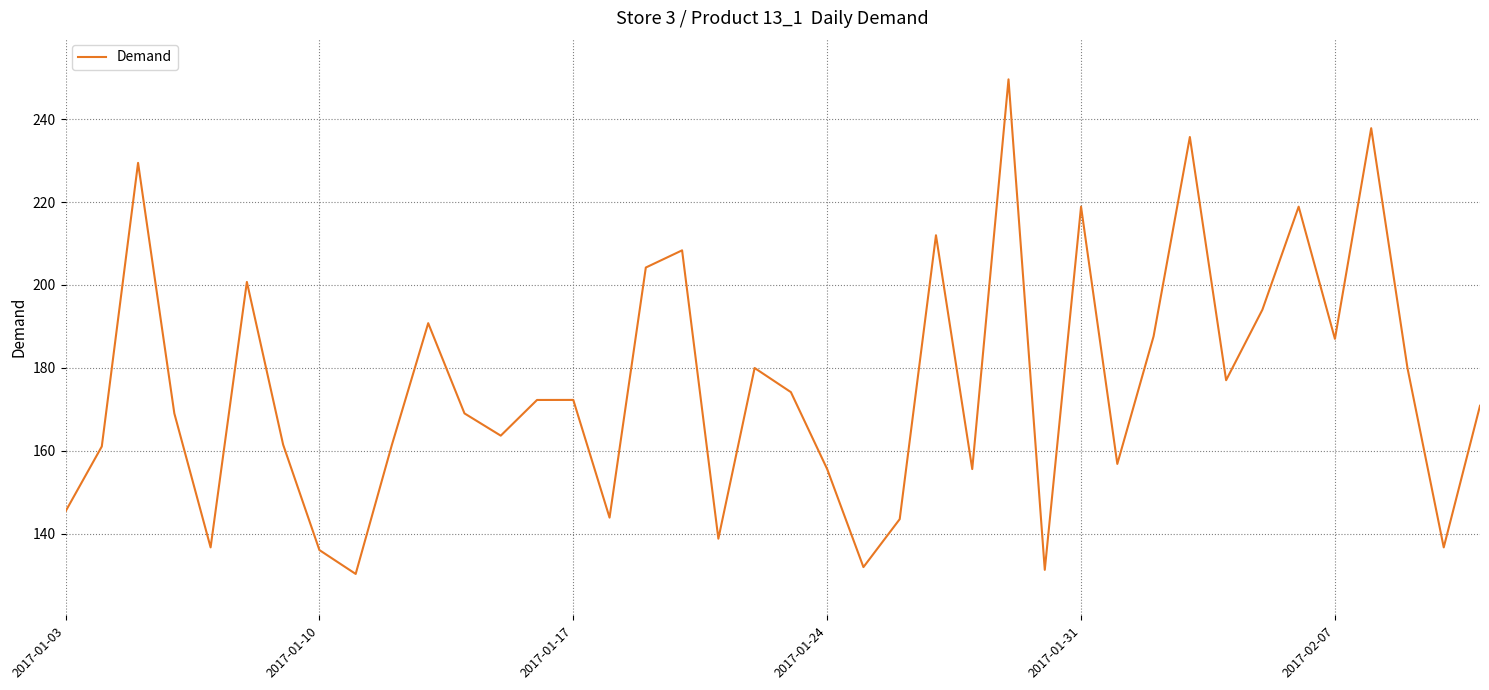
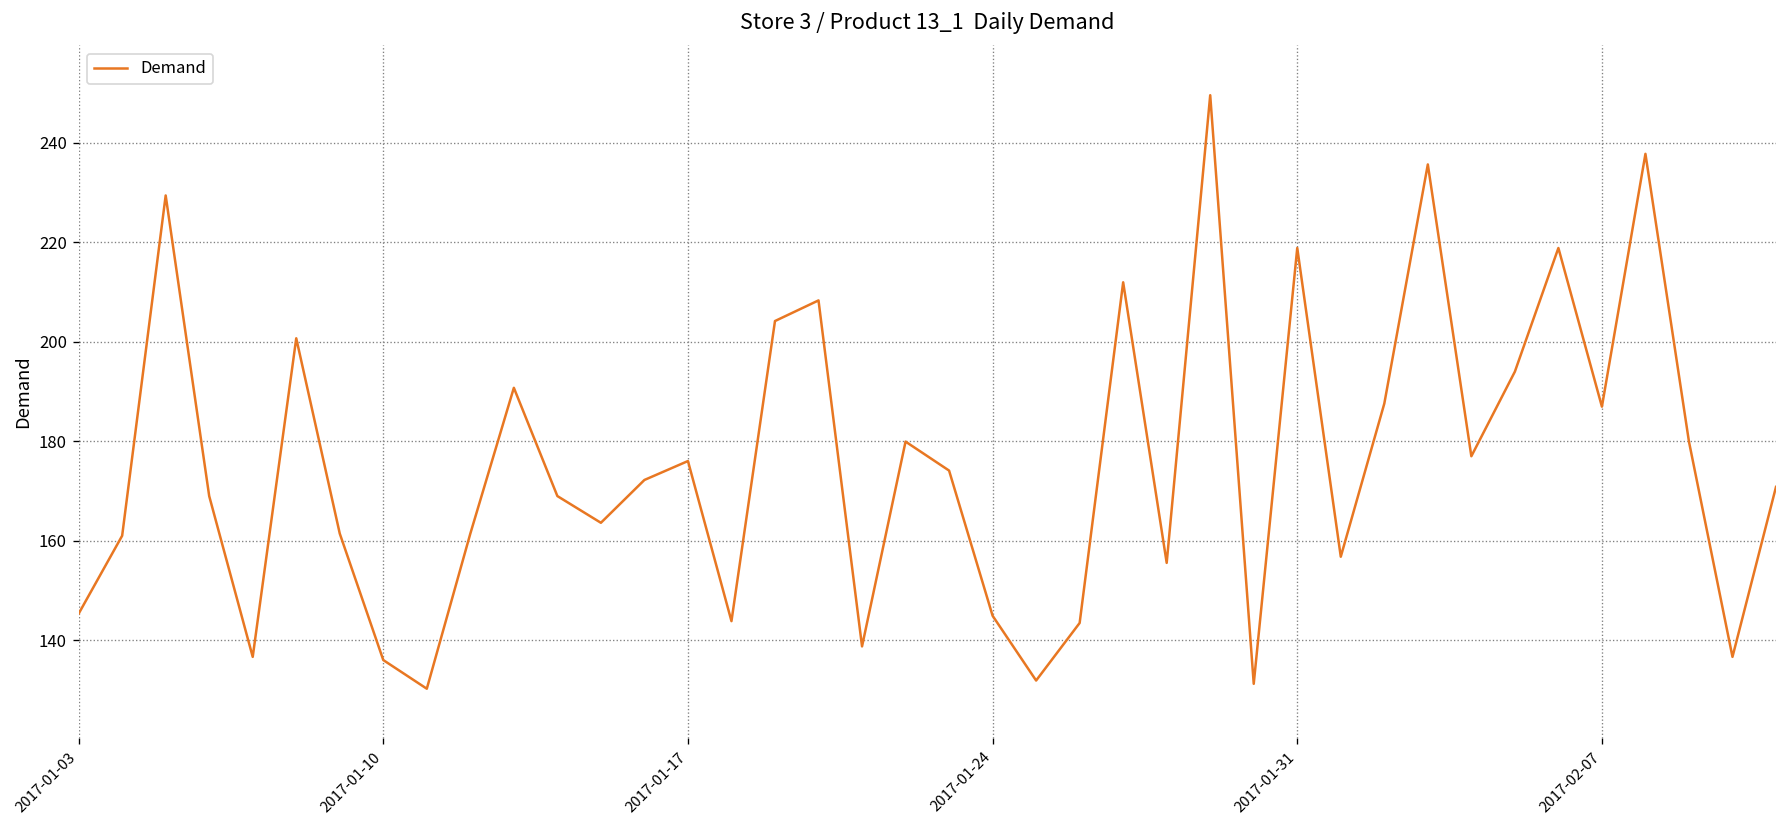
  {
    "2017-01-03": 145,
    "2017-01-10": 136,
-   "2017-01-17": 172,
-   "2017-01-24": 156,
+   "2017-01-17": 176,
+   "2017-01-24": 145,
    "2017-01-31": 219,
    "2017-02-07": 187
  }
